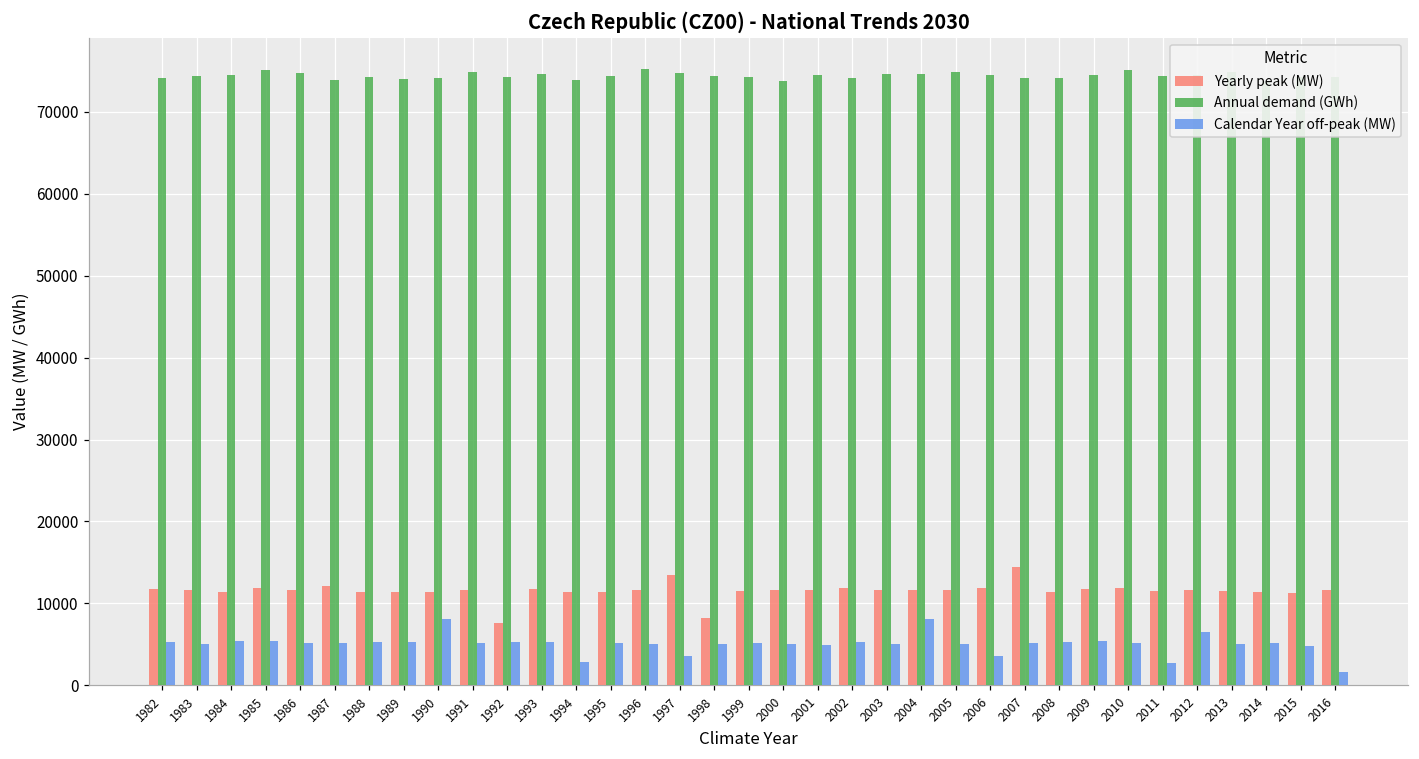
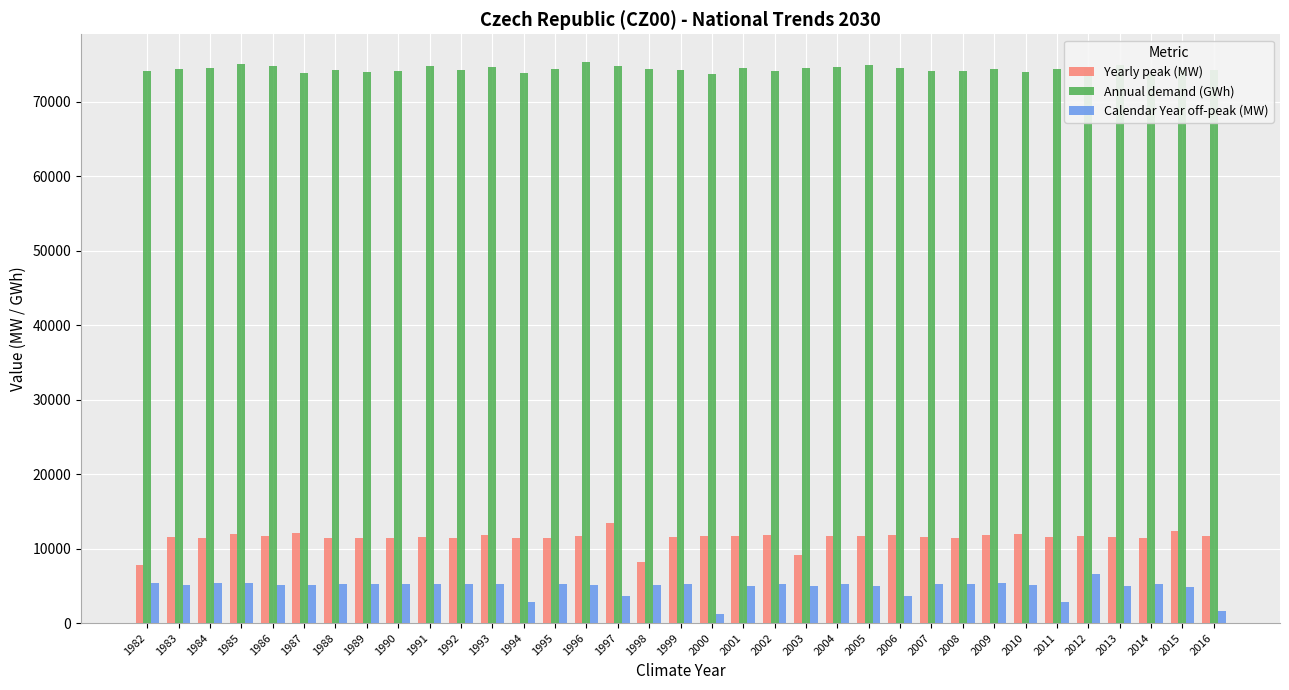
  {
    "Yearly peak (MW)": {
-     "1982": 12000,
+     "1982": 8000,
      "1983": 12000,
      "1984": 11000,
      "1985": 12000,
      "1986": 12000,
      "1987": 12000,
      "1988": 11000,
      "1989": 11000,
      "1990": 11000,
      "1991": 12000,
-     "1992": 8000,
+     "1992": 11000,
      "1993": 12000,
      "1994": 11000,
      "1995": 11000,
      "1996": 12000,
      "1997": 13000,
      "1998": 8000,
      "1999": 12000,
      "2000": 12000,
      "2001": 12000,
      "2002": 12000,
-     "2003": 12000,
+     "2003": 9000,
      "2004": 12000,
      "2005": 12000,
      "2006": 12000,
-     "2007": 14000,
+     "2007": 12000,
      "2008": 11000,
      "2009": 12000,
      "2010": 12000,
      "2011": 12000,
      "2012": 12000,
      "2013": 11000,
      "2014": 11000,
-     "2015": 11000,
+     "2015": 12000,
      "2016": 12000
    },
    "Annual demand (GWh)": {
      "1982": 74000,
      "1983": 74000,
      "1984": 75000,
      "1985": 75000,
      "1986": 75000,
      "1987": 74000,
      "1988": 74000,
      "1989": 74000,
      "1990": 74000,
      "1991": 75000,
      "1992": 74000,
      "1993": 75000,
      "1994": 74000,
      "1995": 74000,
      "1996": 75000,
      "1997": 75000,
      "1998": 74000,
      "1999": 74000,
      "2000": 74000,
      "2001": 74000,
      "2002": 74000,
      "2003": 75000,
      "2004": 75000,
      "2005": 75000,
      "2006": 75000,
      "2007": 74000,
      "2008": 74000,
      "2009": 74000,
-     "2010": 75000,
+     "2010": 74000,
      "2011": 74000
    },
    "Calendar Year off-peak (MW)": {
      "1982": 5000,
      "1983": 5000,
      "1984": 5000,
      "1985": 5000,
      "1986": 5000,
      "1987": 5000,
      "1988": 5000,
      "1989": 5000,
-     "1990": 8000,
+     "1990": 5000,
      "1991": 5000,
      "1992": 5000,
      "1993": 5000,
      "1994": 3000,
      "1995": 5000,
      "1996": 5000,
      "1997": 4000,
      "1998": 5000,
      "1999": 5000,
-     "2000": 5000,
+     "2000": 1000,
      "2001": 5000,
      "2002": 5000,
      "2003": 5000,
-     "2004": 8000,
+     "2004": 5000,
      "2005": 5000,
      "2006": 4000,
      "2007": 5000,
      "2008": 5000,
      "2009": 5000,
      "2010": 5000,
      "2011": 3000,
      "2012": 7000,
      "2013": 5000,
      "2014": 5000,
      "2015": 5000,
      "2016": 2000
    }
  }
